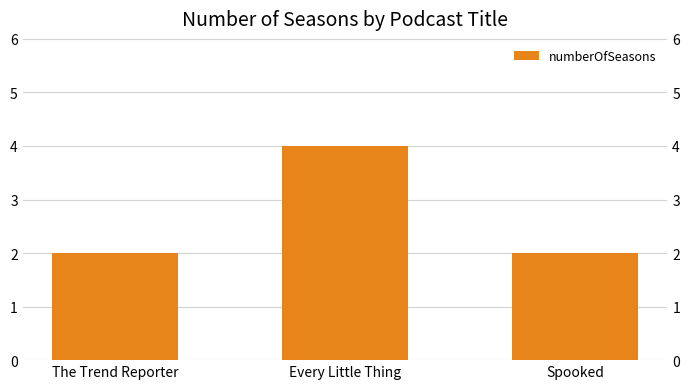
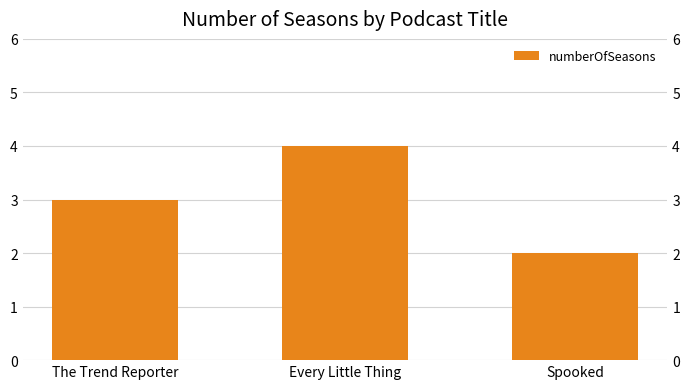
  {
-   "The Trend Reporter": 2,
+   "The Trend Reporter": 3,
    "Every Little Thing": 4,
    "Spooked": 2
  }
